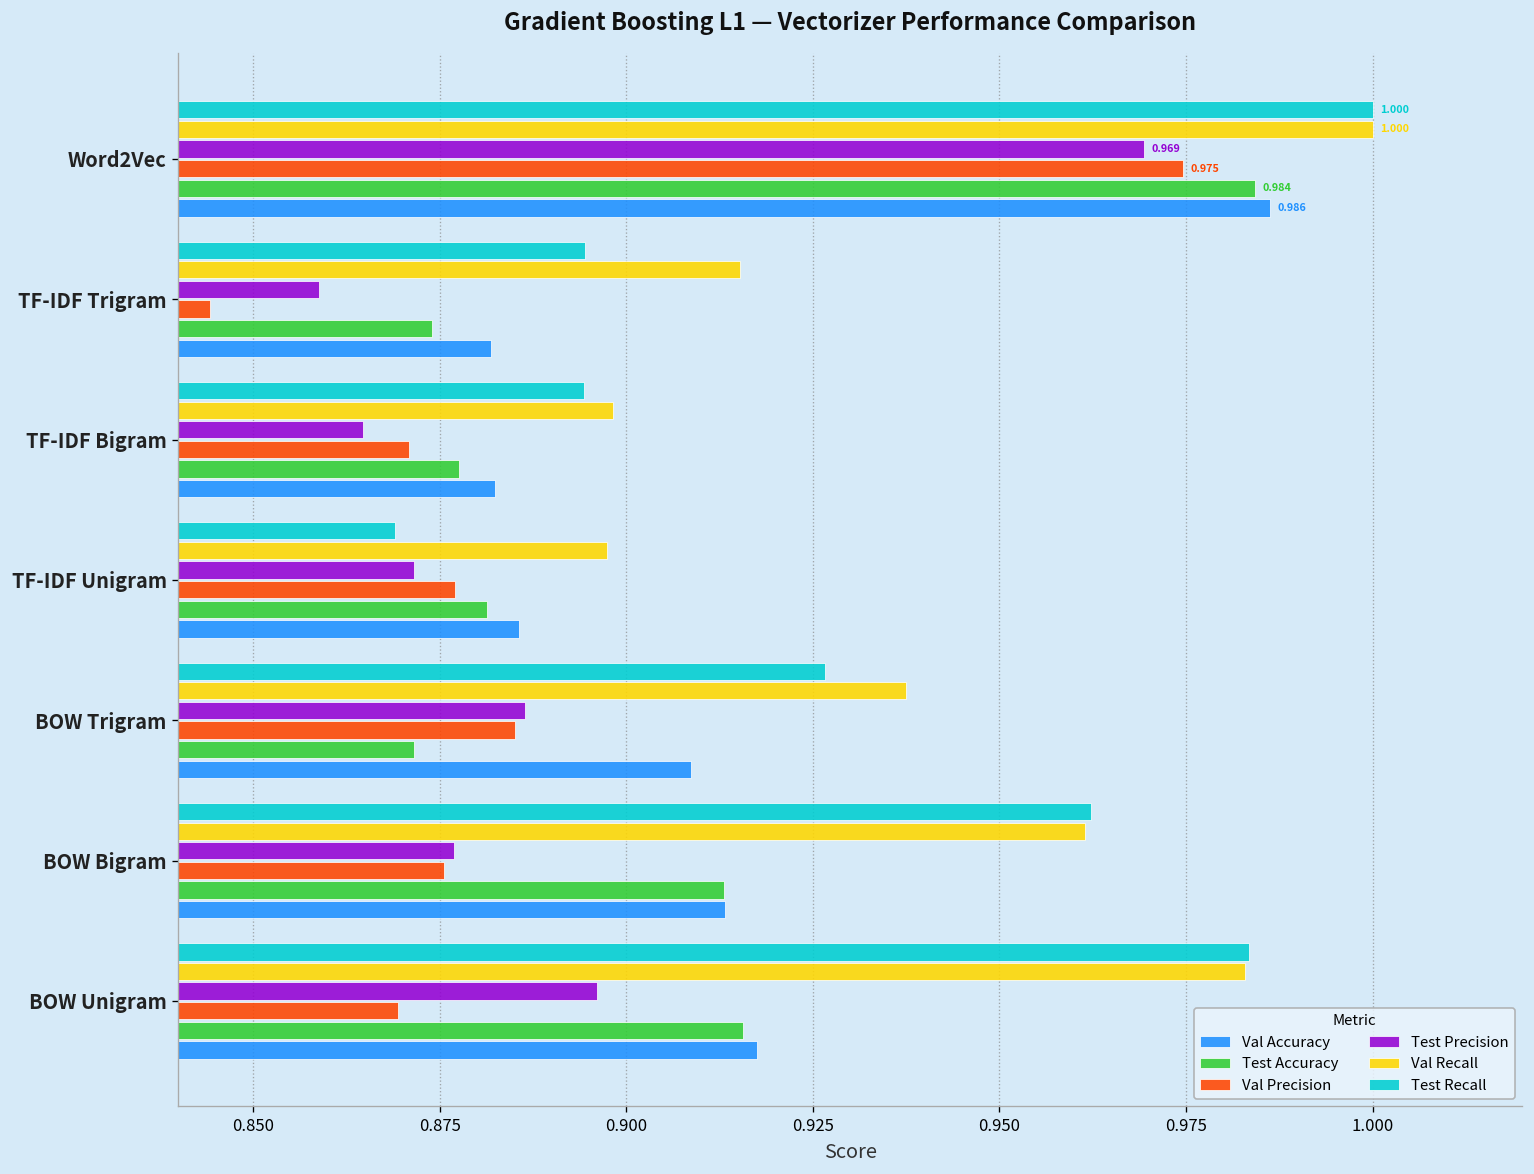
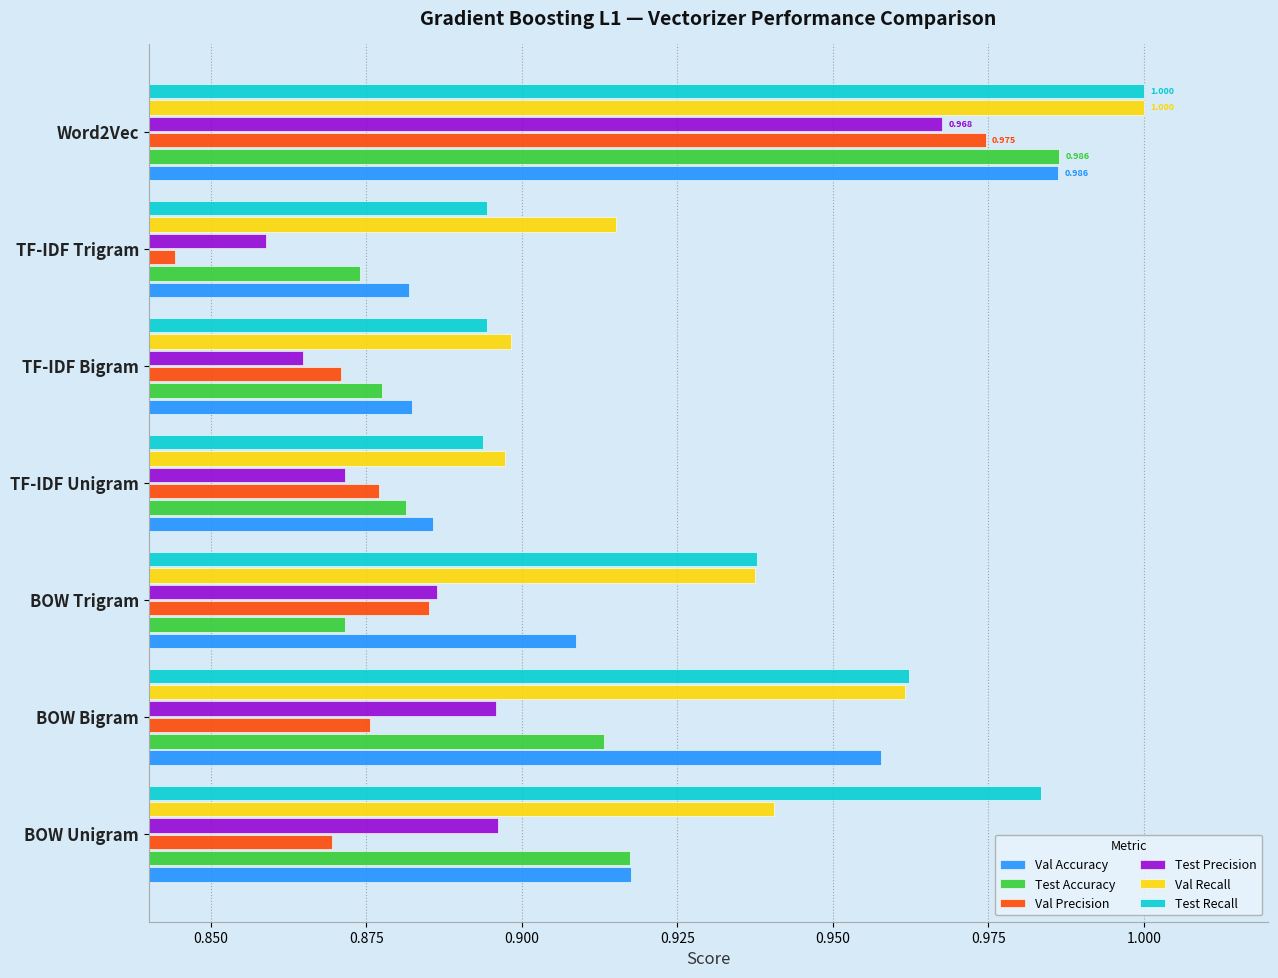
  {
    "Val Accuracy": {
      "TF-IDF Trigram": 0.882,
      "TF-IDF Bigram": 0.882,
      "TF-IDF Unigram": 0.886,
      "BOW Trigram": 0.909,
-     "BOW Bigram": 0.913,
+     "BOW Bigram": 0.958,
      "BOW Unigram": 0.918
    },
    "Test Accuracy": {
-     "Word2Vec": 0.984,
-     "BOW Unigram": 0.916
+     "Word2Vec": 0.986,
+     "BOW Unigram": 0.917
    },
    "Val Precision": {
      "Word2Vec": 0.975
    },
    "Test Precision": {
-     "Word2Vec": 0.969,
-     "BOW Bigram": 0.877
+     "Word2Vec": 0.968,
+     "BOW Bigram": 0.896
    },
    "Val Recall": {
      "TF-IDF Trigram": 0.915,
      "TF-IDF Bigram": 0.898,
      "TF-IDF Unigram": 0.897,
      "BOW Trigram": 0.937,
      "BOW Bigram": 0.962,
-     "BOW Unigram": 0.983
+     "BOW Unigram": 0.940
    },
    "Test Recall": {
      "TF-IDF Trigram": 0.894,
      "TF-IDF Bigram": 0.894,
-     "TF-IDF Unigram": 0.869,
-     "BOW Trigram": 0.927,
+     "TF-IDF Unigram": 0.894,
+     "BOW Trigram": 0.938,
      "BOW Bigram": 0.962,
      "BOW Unigram": 0.983
    }
  }
